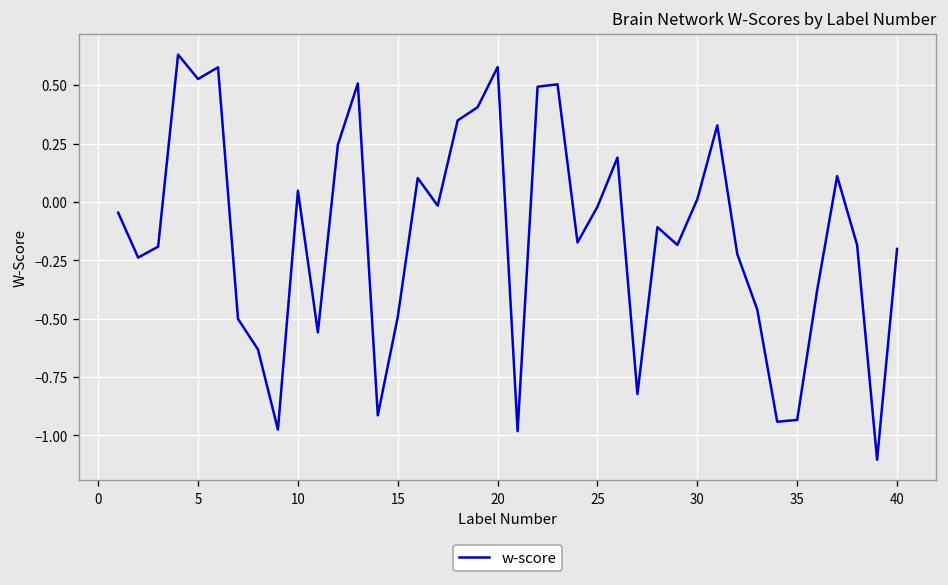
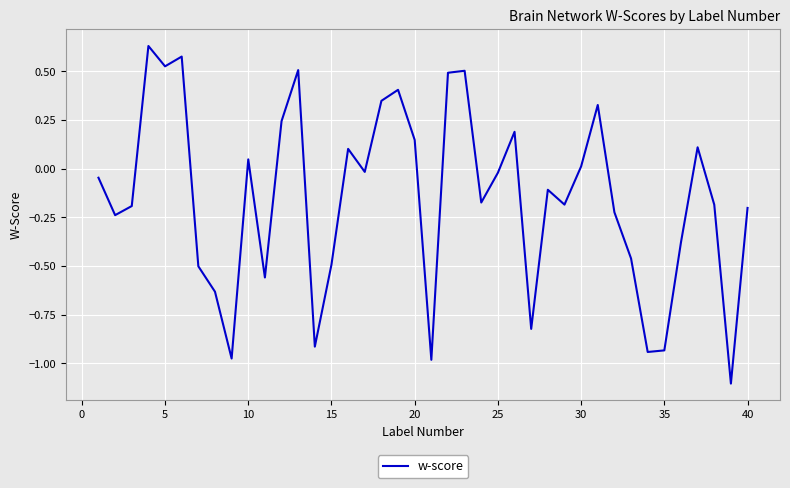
  {
    "5": 0.53,
    "10": 0.05,
    "15": -0.49,
-   "20": 0.58,
+   "20": 0.15,
    "25": -0.02,
    "30": 0.01,
    "35": -0.93,
    "40": -0.20
  }
